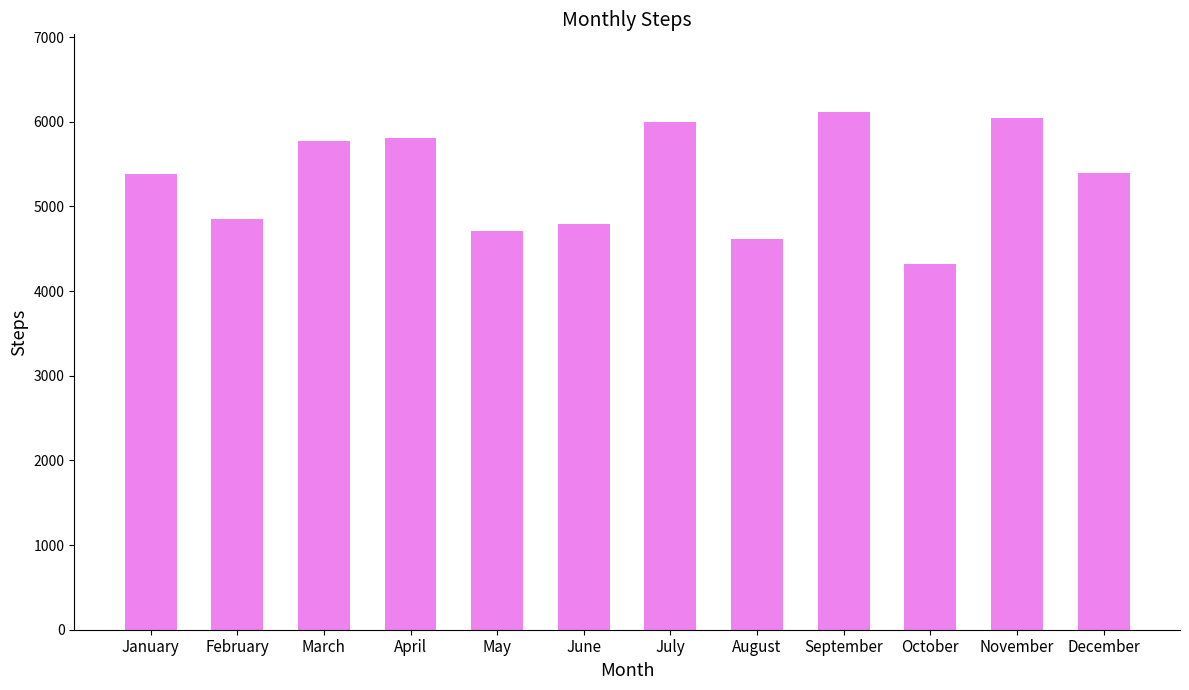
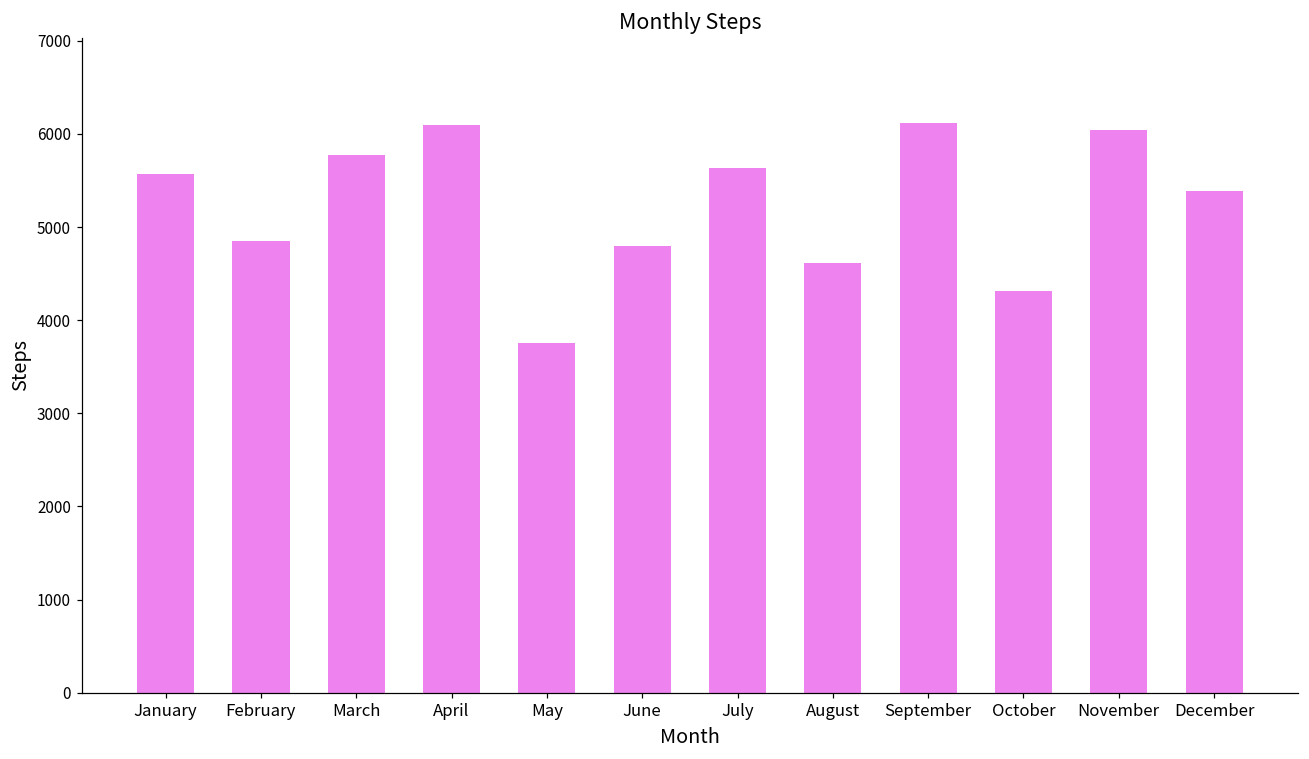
  {
-   "January": 5400,
+   "January": 5600,
    "February": 4900,
    "March": 5800,
-   "April": 5800,
-   "May": 4700,
+   "April": 6100,
+   "May": 3800,
    "June": 4800,
-   "July": 6000,
+   "July": 5600,
    "August": 4600,
    "September": 6100,
    "October": 4300,
    "November": 6000,
    "December": 5400
  }
